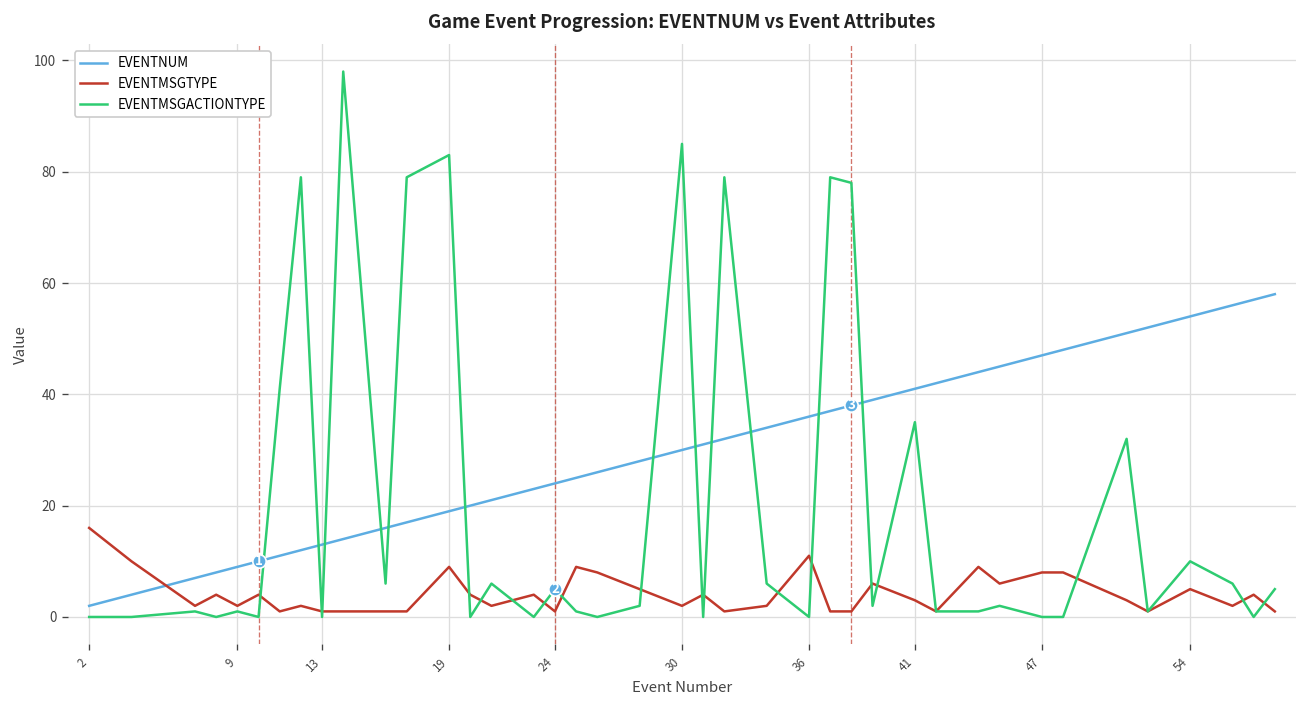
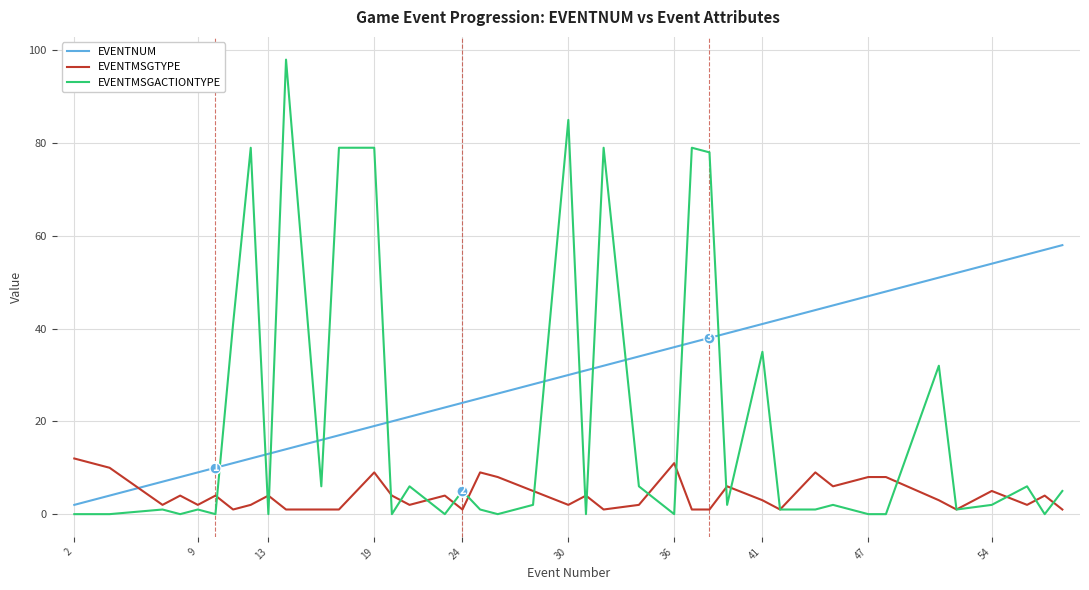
  {
    "EVENTMSGTYPE": {
-     "2": 16,
+     "2": 12,
      "9": 2,
-     "13": 1,
+     "13": 4,
      "19": 9,
      "24": 1,
      "30": 2,
      "36": 11,
      "41": 3,
      "47": 8,
      "54": 5
    },
    "EVENTMSGACTIONTYPE": {
      "2": 0,
      "9": 1,
      "13": 0,
-     "19": 83,
+     "19": 79,
      "30": 85,
      "36": 0,
      "41": 35,
      "47": 0,
-     "54": 10
+     "54": 2
    }
  }
